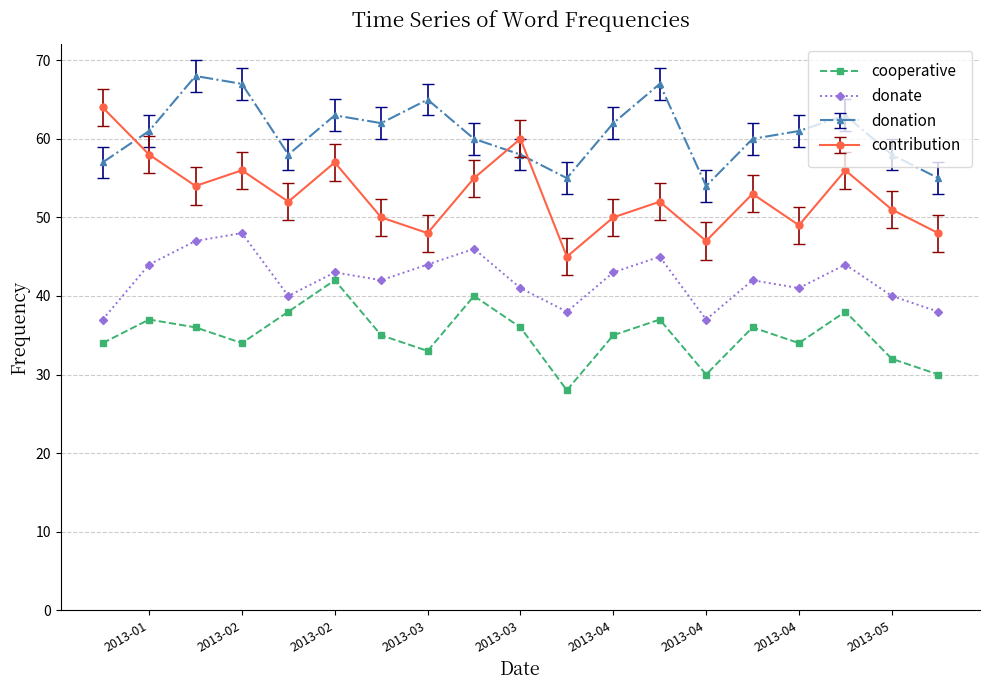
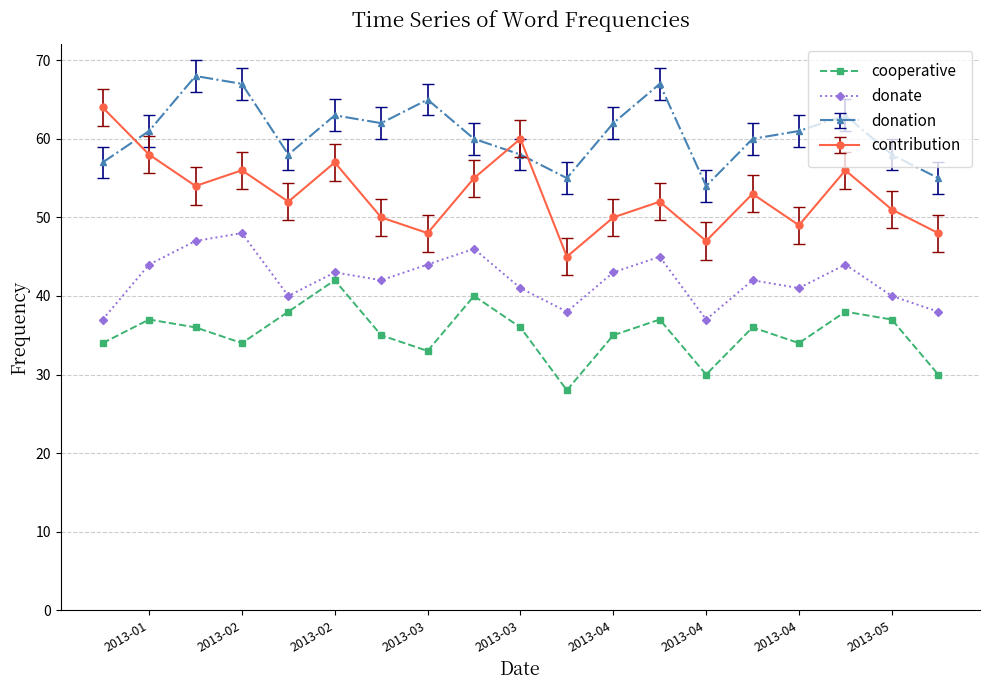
  {
    "cooperative": {
      "2013-01": 37,
-     "2013-05": 32
+     "2013-05": 37
    },
    "donate": {
      "2013-01": 44,
      "2013-05": 40
    }
  }
